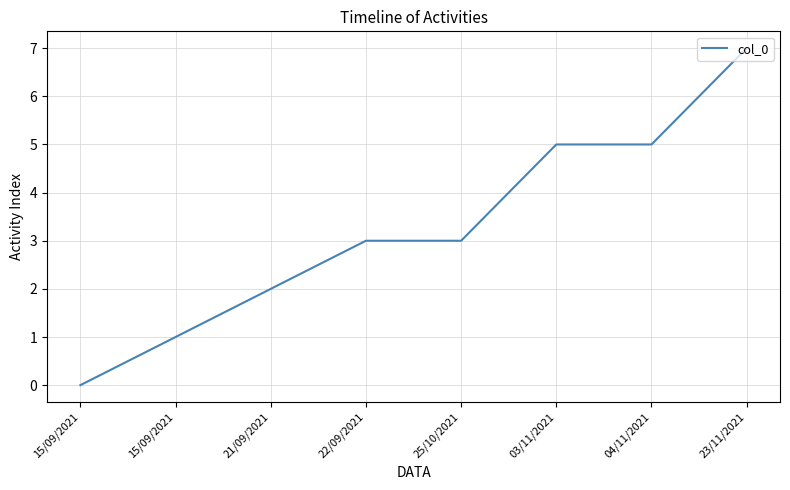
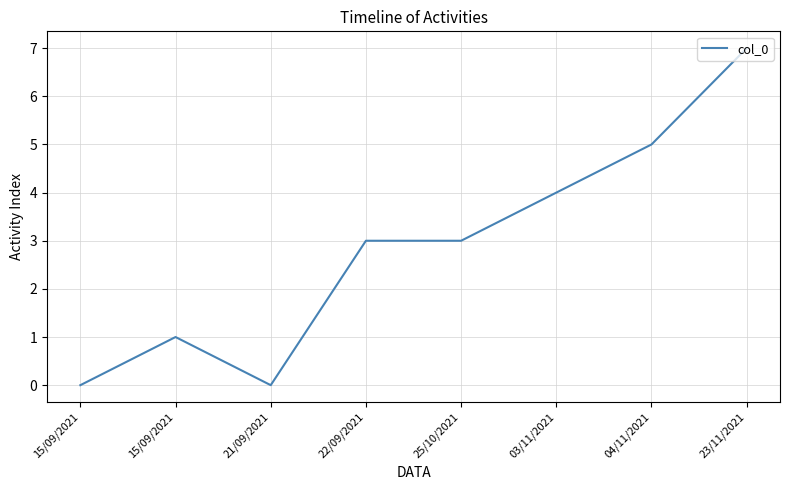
  {
-   "21/09/2021": 2,
+   "21/09/2021": 0,
    "22/09/2021": 3,
    "25/10/2021": 3,
-   "03/11/2021": 5,
+   "03/11/2021": 4,
    "04/11/2021": 5
  }
